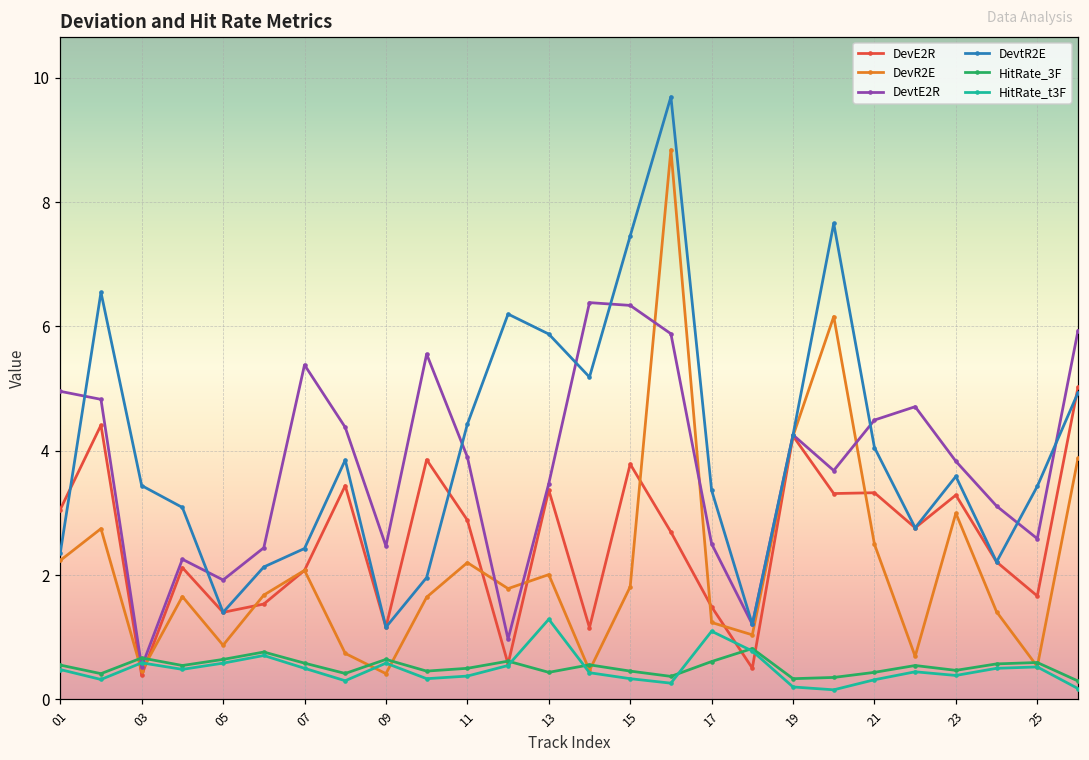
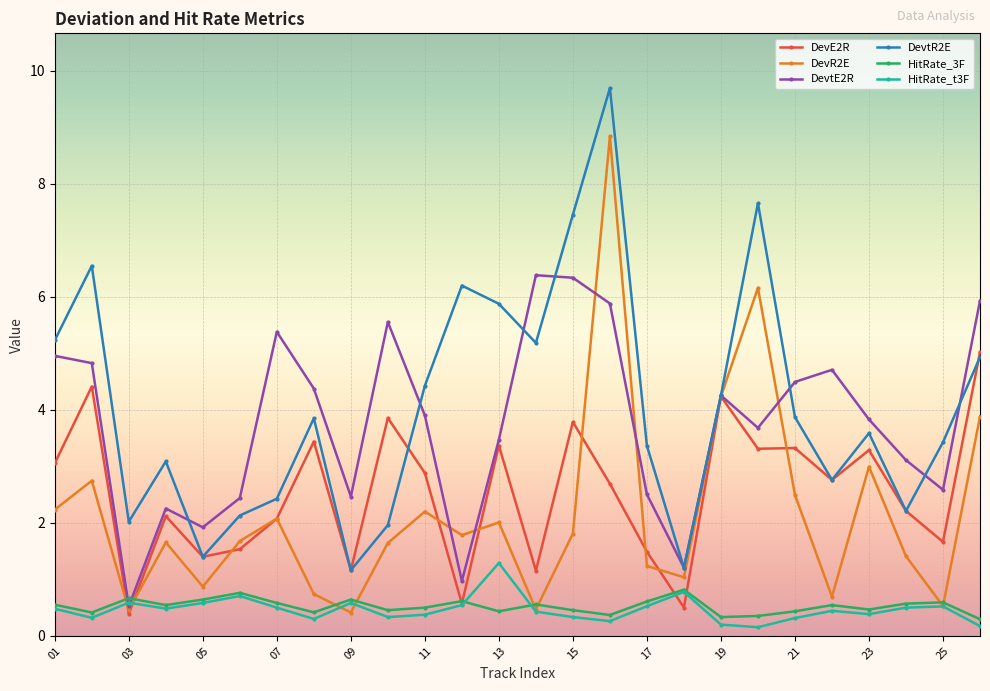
  {
    "DevtE2R": {
      "01": 5.0,
      "03": 0.5,
      "05": 1.9,
      "07": 5.4,
      "09": 2.5,
      "11": 3.9,
      "13": 3.5,
      "15": 6.3,
      "17": 2.5,
      "21": 4.5,
      "23": 3.8,
      "25": 2.6
    },
    "DevtR2E": {
-     "01": 2.4,
-     "03": 3.4,
+     "01": 5.2,
+     "03": 2.0,
      "07": 2.4,
      "11": 4.4,
      "13": 5.9,
      "15": 7.5,
      "17": 3.4,
-     "21": 4.1,
+     "21": 3.9,
      "23": 3.6,
      "25": 3.4
    },
    "HitRate_3F": {
      "01": 0.6,
      "03": 0.7,
      "05": 0.6,
      "07": 0.6,
      "09": 0.6,
      "11": 0.5,
      "13": 0.4,
      "15": 0.5,
      "17": 0.6,
      "19": 0.3,
      "21": 0.4,
      "23": 0.5,
      "25": 0.6
    },
    "HitRate_t3F": {
      "01": 0.5,
      "03": 0.6,
      "05": 0.6,
      "07": 0.5,
      "09": 0.6,
      "11": 0.4,
      "13": 1.3,
      "15": 0.3,
-     "17": 1.1,
+     "17": 0.5,
      "19": 0.2,
      "21": 0.3,
      "23": 0.4
    }
  }
